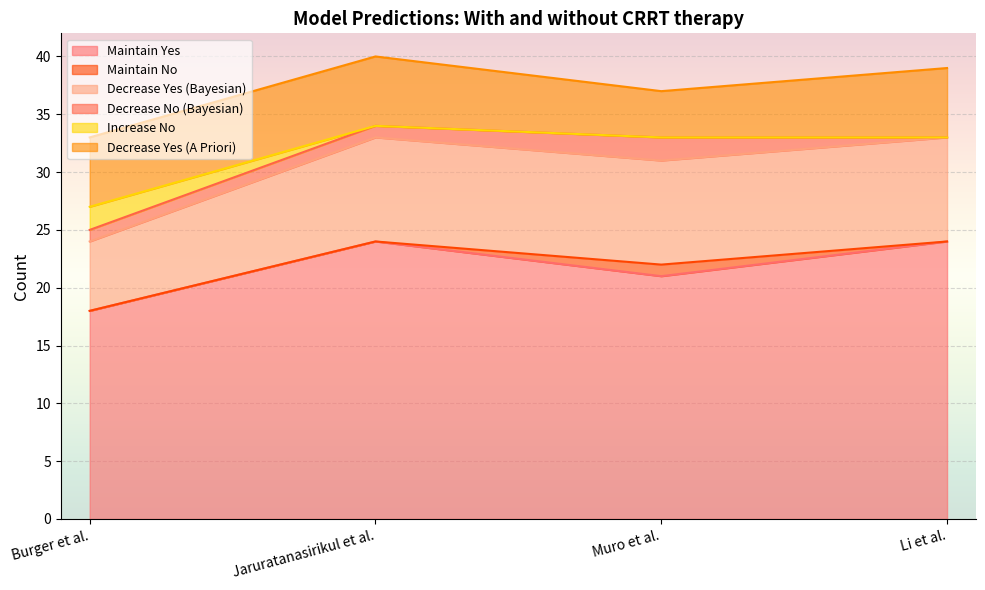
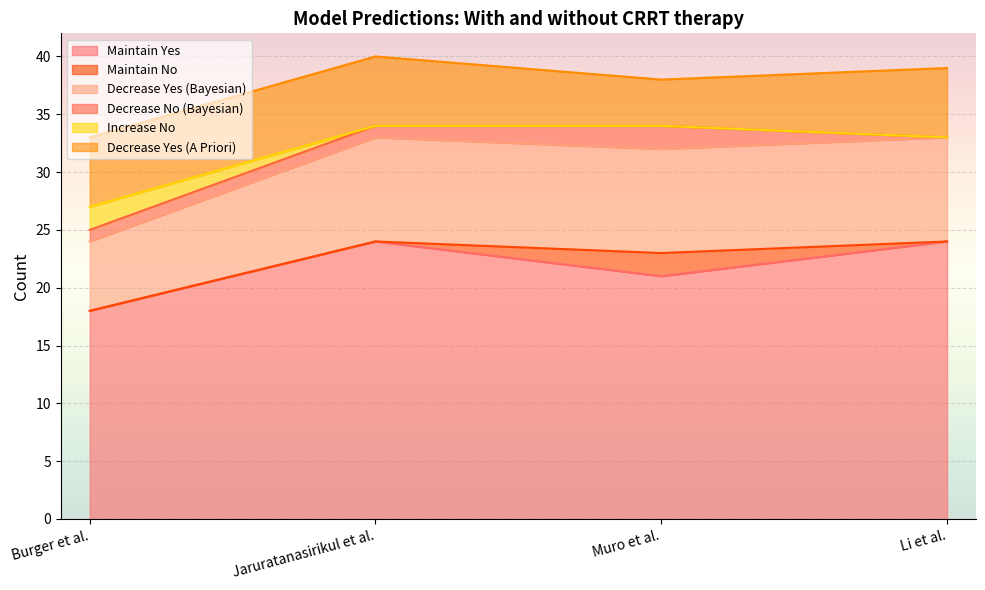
  {
    "Maintain No": {
-     "Muro et al.": 1
+     "Muro et al.": 2
    },
    "Increase No": {
      "Burger et al.": 2
    },
    "Decrease Yes (A Priori)": {
      "Jaruratanasirikul et al.": 6,
      "Muro et al.": 4,
      "Li et al.": 6
    }
  }
